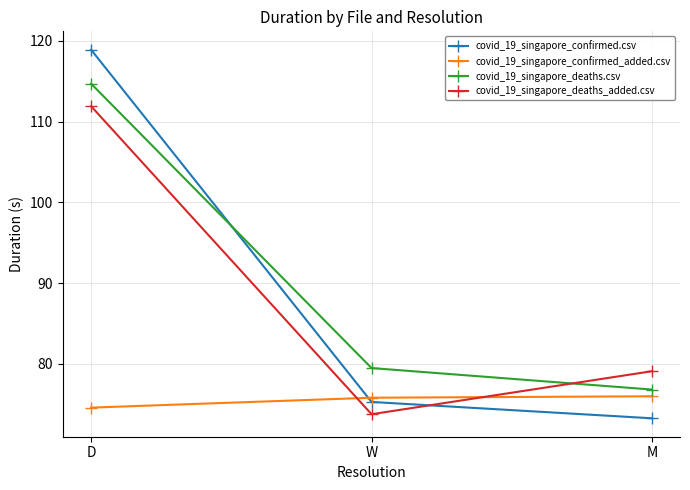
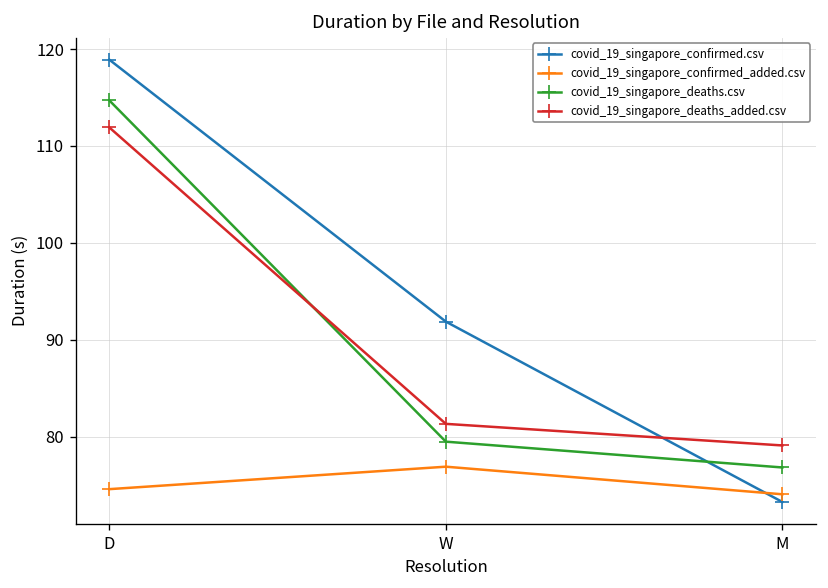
  {
    "covid_19_singapore_confirmed.csv": {
      "D": 119,
-     "W": 75,
+     "W": 92,
      "M": 73
    },
    "covid_19_singapore_confirmed_added.csv": {
      "D": 75,
-     "W": 76,
-     "M": 76
+     "W": 77,
+     "M": 74
    },
    "covid_19_singapore_deaths.csv": {
      "D": 115,
      "W": 79,
      "M": 77
    },
    "covid_19_singapore_deaths_added.csv": {
      "D": 112,
-     "W": 74,
+     "W": 81,
      "M": 79
    }
  }
